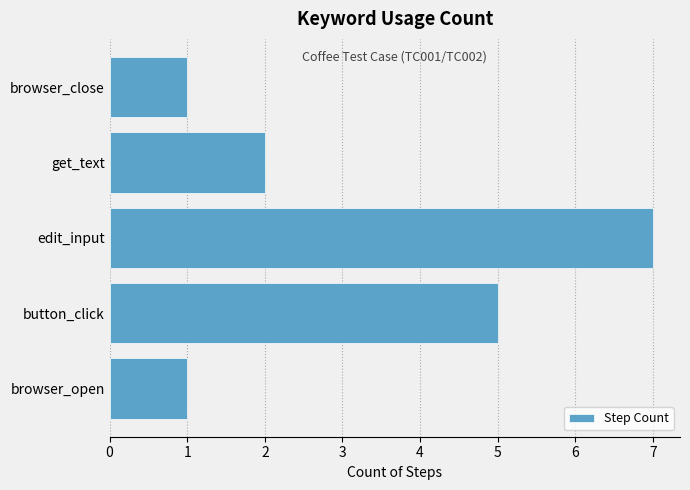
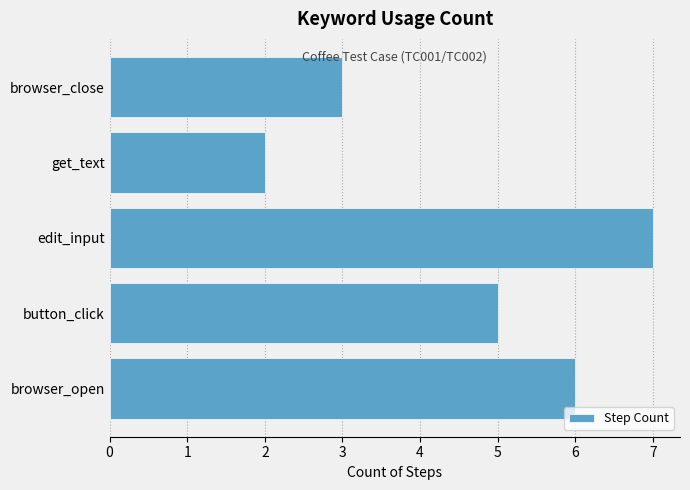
  {
-   "browser_close": 1,
+   "browser_close": 3,
    "get_text": 2,
    "edit_input": 7,
    "button_click": 5,
-   "browser_open": 1
+   "browser_open": 6
  }
